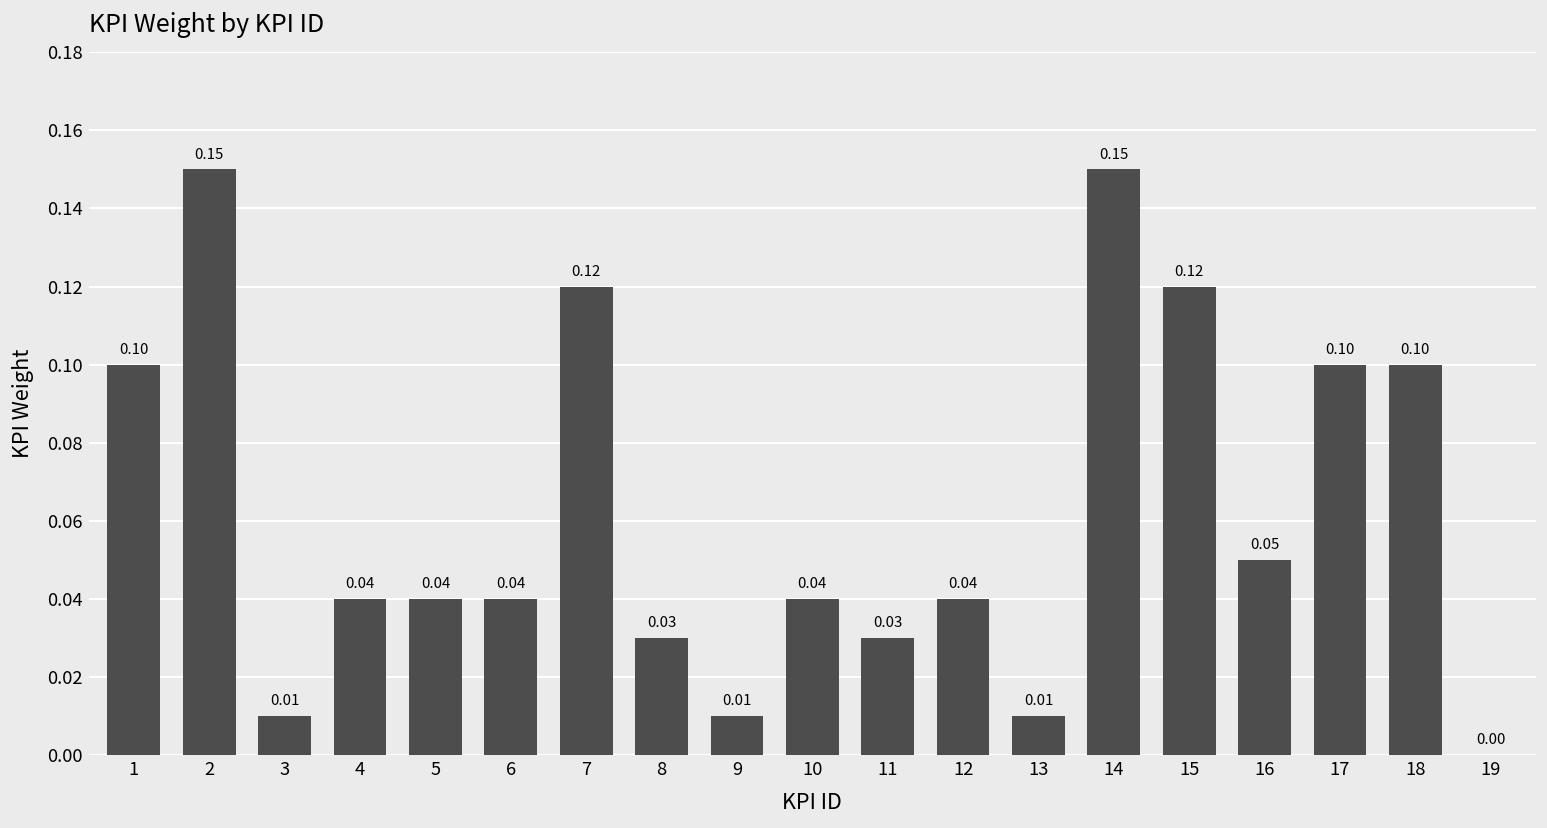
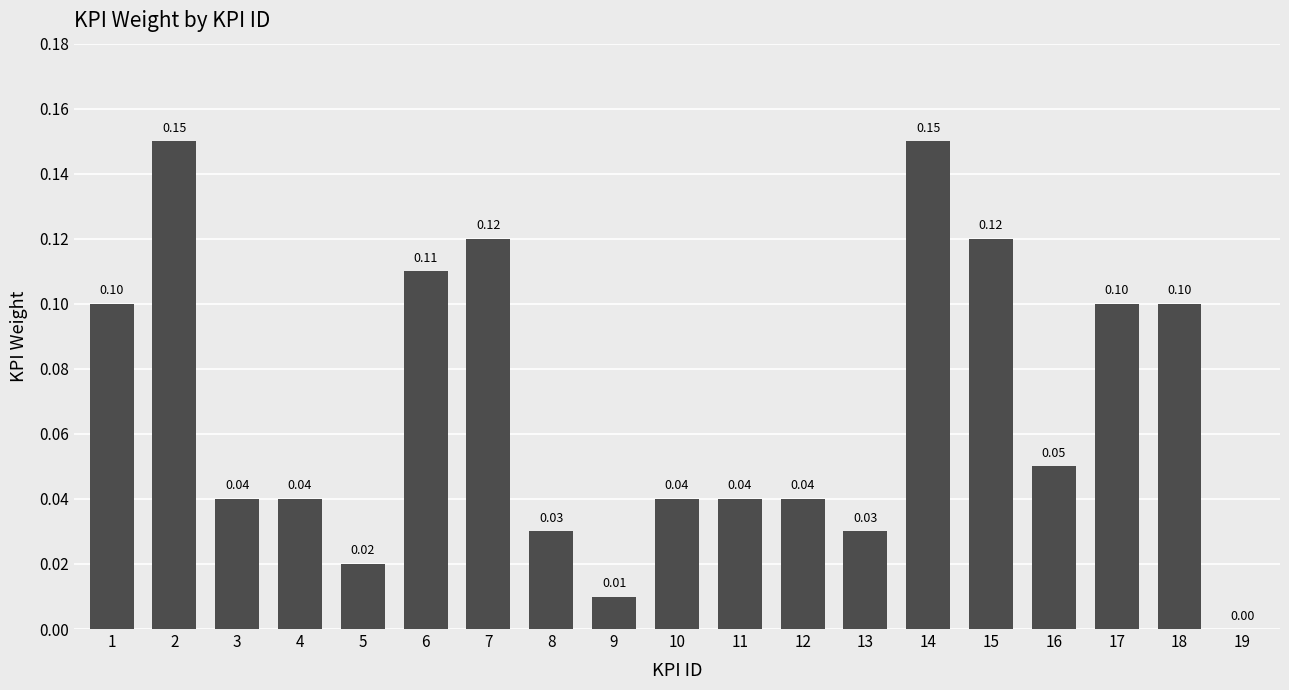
  {
    "1": 0.10,
    "2": 0.15,
-   "3": 0.01,
+   "3": 0.04,
    "4": 0.04,
-   "5": 0.04,
-   "6": 0.04,
+   "5": 0.02,
+   "6": 0.11,
    "7": 0.12,
    "8": 0.03,
    "9": 0.01,
    "10": 0.04,
-   "11": 0.03,
+   "11": 0.04,
    "12": 0.04,
-   "13": 0.01,
+   "13": 0.03,
    "14": 0.15,
    "15": 0.12,
    "16": 0.05,
    "17": 0.10,
    "18": 0.10,
    "19": 0.00
  }
